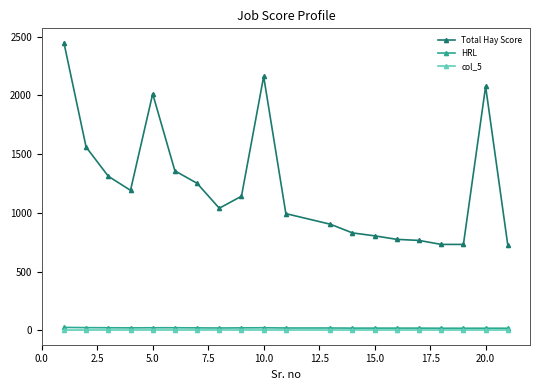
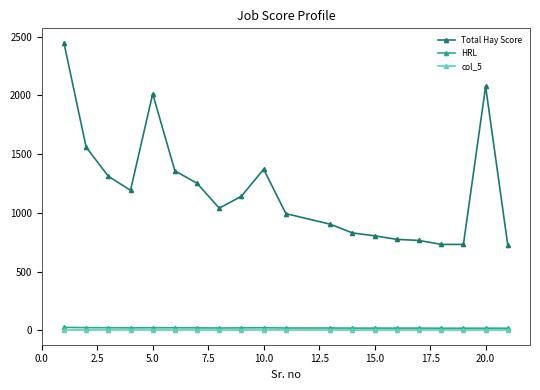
  {
    "Total Hay Score": {
      "5.0": 2010,
-     "10.0": 2160,
+     "10.0": 1370,
      "15.0": 810,
      "20.0": 2080
    }
  }
